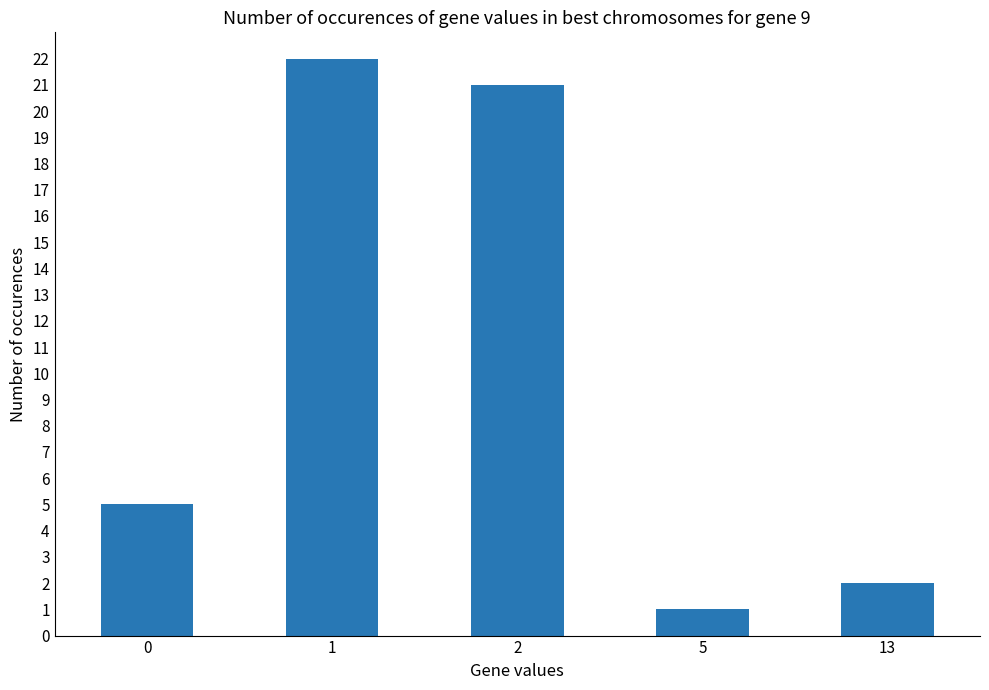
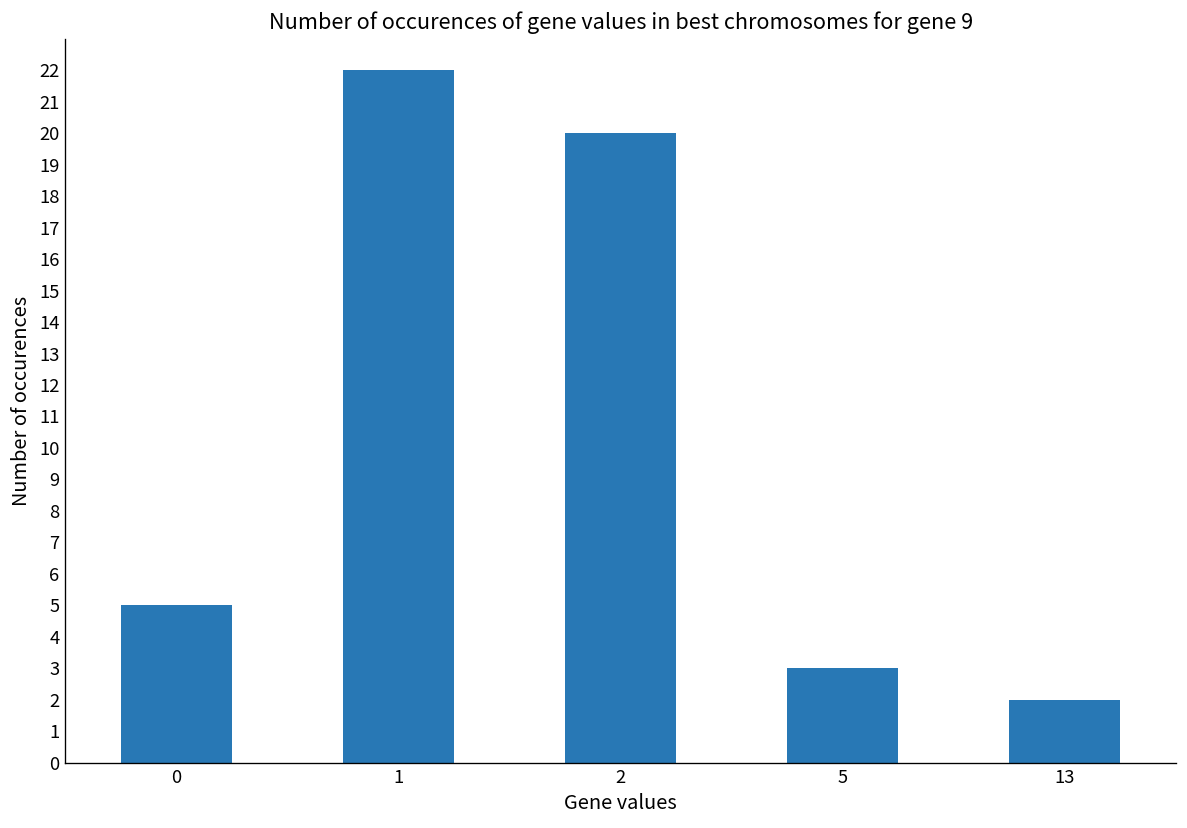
  {
    "0": 5,
    "1": 22,
-   "2": 21,
-   "5": 1,
+   "2": 20,
+   "5": 3,
    "13": 2
  }
